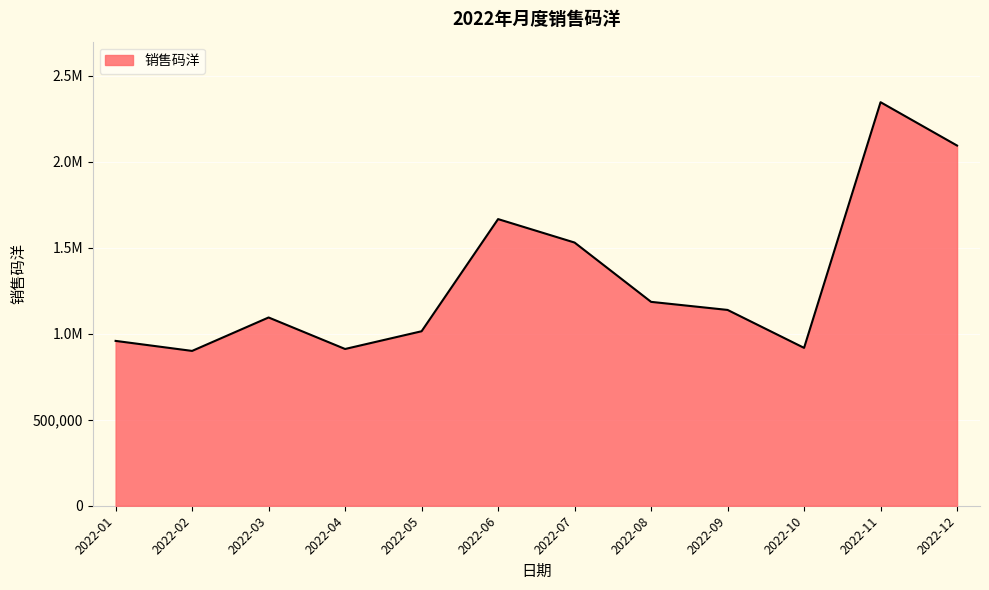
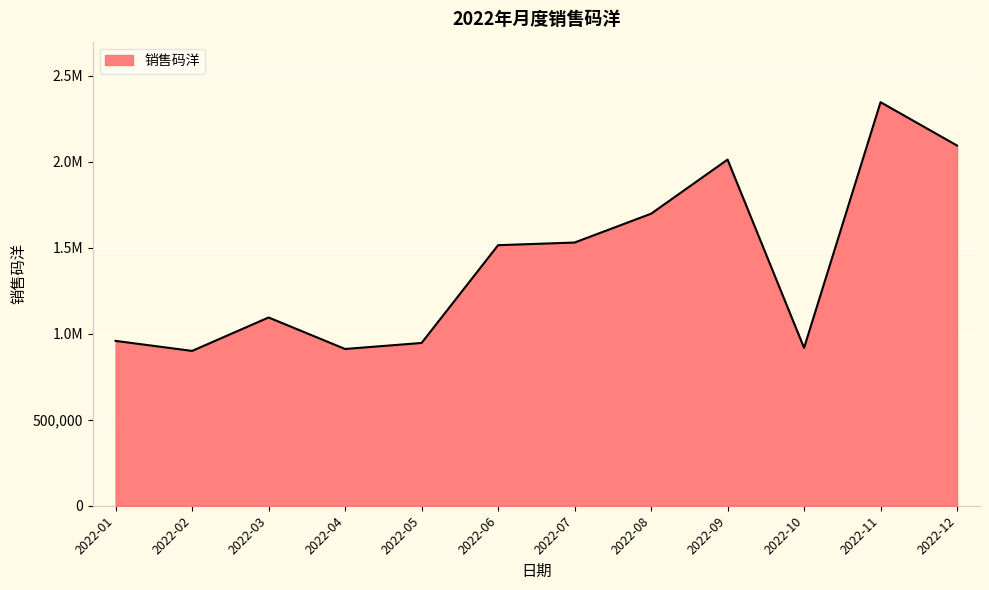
  {
    "2022-01": "960,000",
    "2022-02": "900,000",
    "2022-03": "1,090,000",
    "2022-04": "910,000",
-   "2022-05": "1,010,000",
-   "2022-06": "1,670,000",
+   "2022-05": "950,000",
+   "2022-06": "1,520,000",
    "2022-07": "1,530,000",
-   "2022-08": "1,190,000",
-   "2022-09": "1,140,000",
+   "2022-08": "1,700,000",
+   "2022-09": "2,010,000",
    "2022-10": "920,000",
    "2022-11": "2,350,000",
    "2022-12": "2,090,000"
  }
